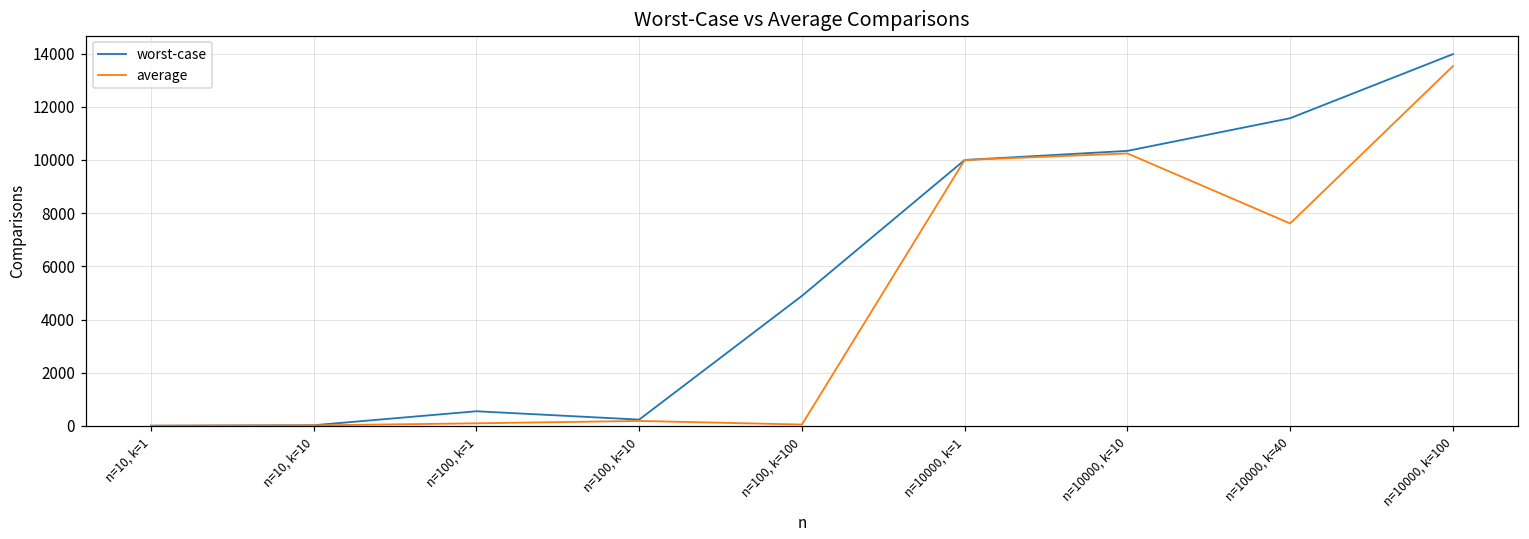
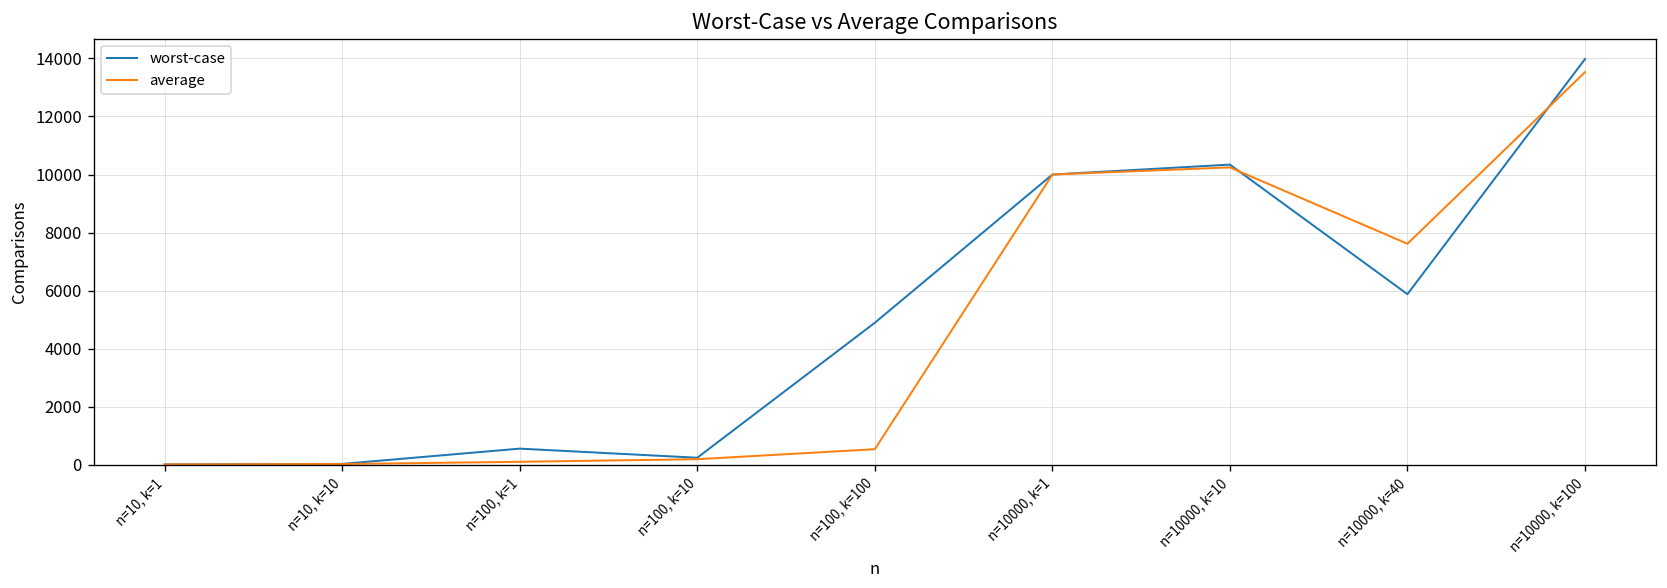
  {
    "worst-case": {
      "n=100, k=1": 600,
      "n=100, k=100": 4900,
-     "n=10000, k=40": 11600,
+     "n=10000, k=40": 5900,
      "n=10000, k=100": 14000
    },
    "average": {
      "n=100, k=1": 100,
-     "n=100, k=100": 100,
+     "n=100, k=100": 500,
      "n=10000, k=40": 7600,
      "n=10000, k=100": 13500
    }
  }
